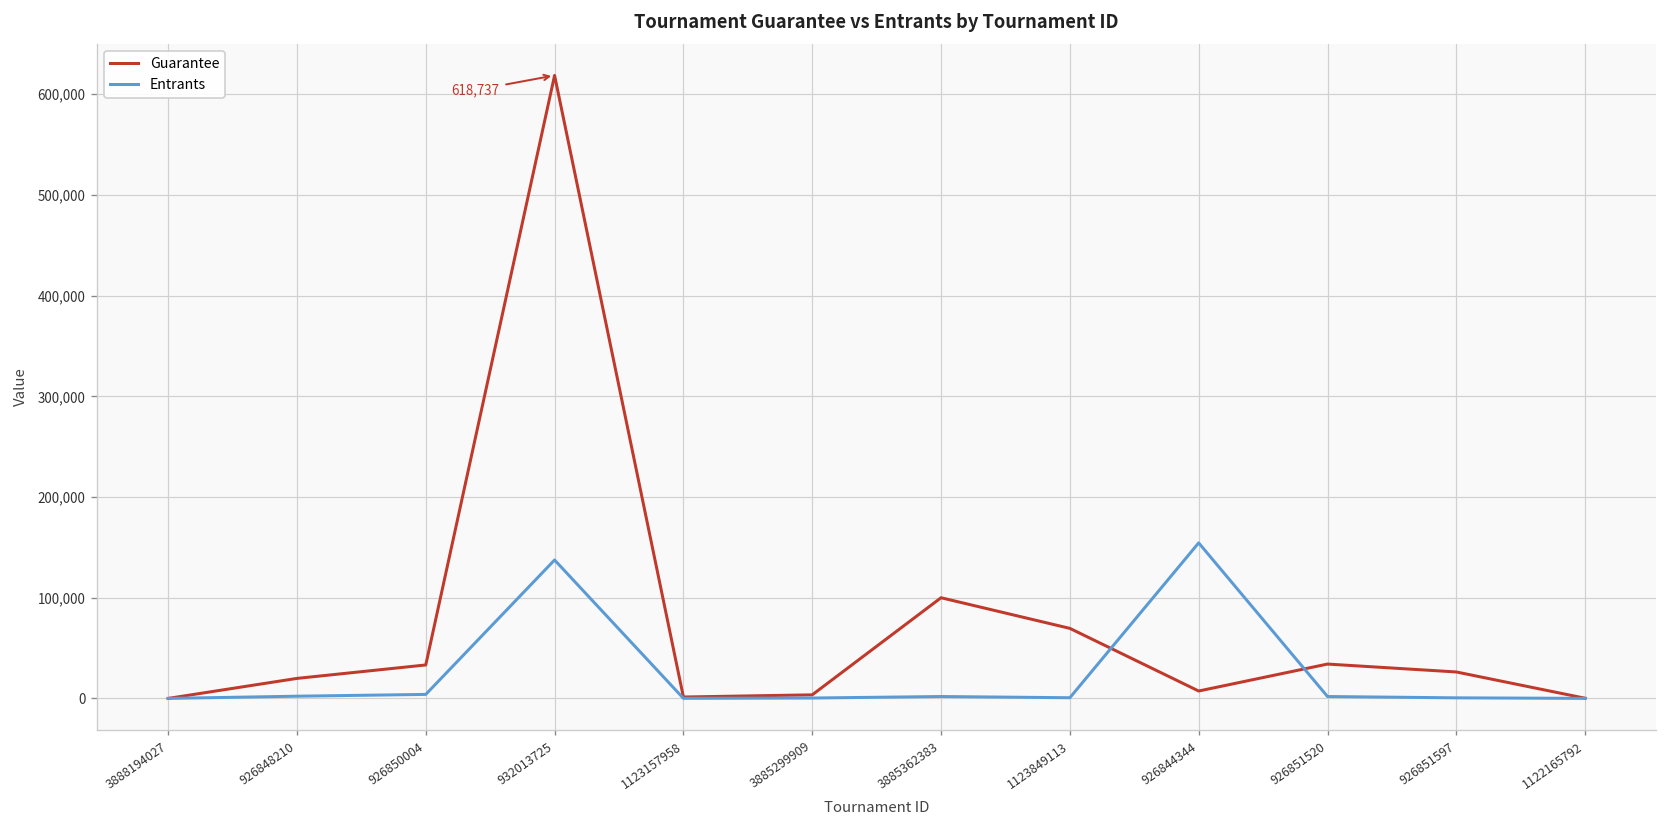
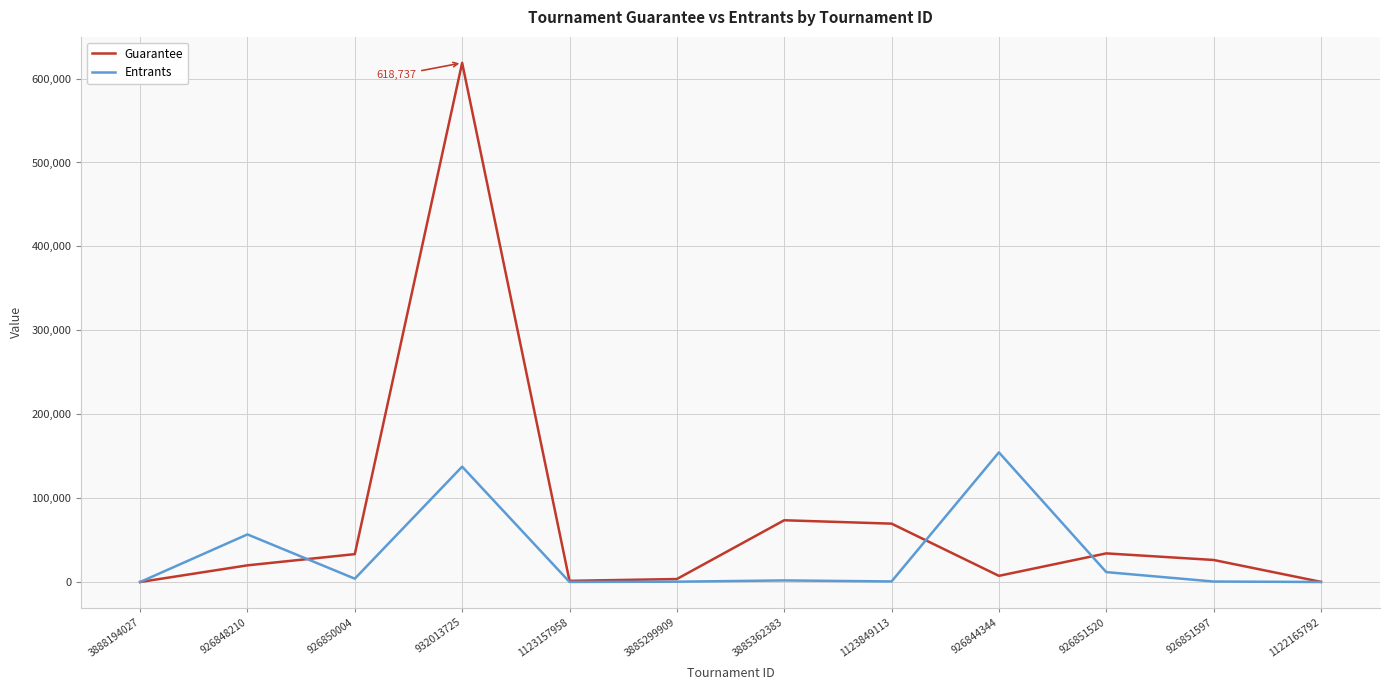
  {
    "Guarantee": {
      "926848210": "20,000",
      "926850004": "30,000",
      "3885299909": "0",
-     "3885362383": "100,000",
+     "3885362383": "70,000",
      "1123849113": "70,000",
      "926844344": "10,000",
      "926851520": "30,000",
      "926851597": "30,000"
    },
    "Entrants": {
-     "926848210": "0",
+     "926848210": "60,000",
      "926850004": "0",
      "932013725": "140,000",
      "3885299909": "0",
      "3885362383": "0",
      "1123849113": "0",
      "926844344": "150,000",
-     "926851520": "0",
+     "926851520": "10,000",
      "926851597": "0"
    }
  }
